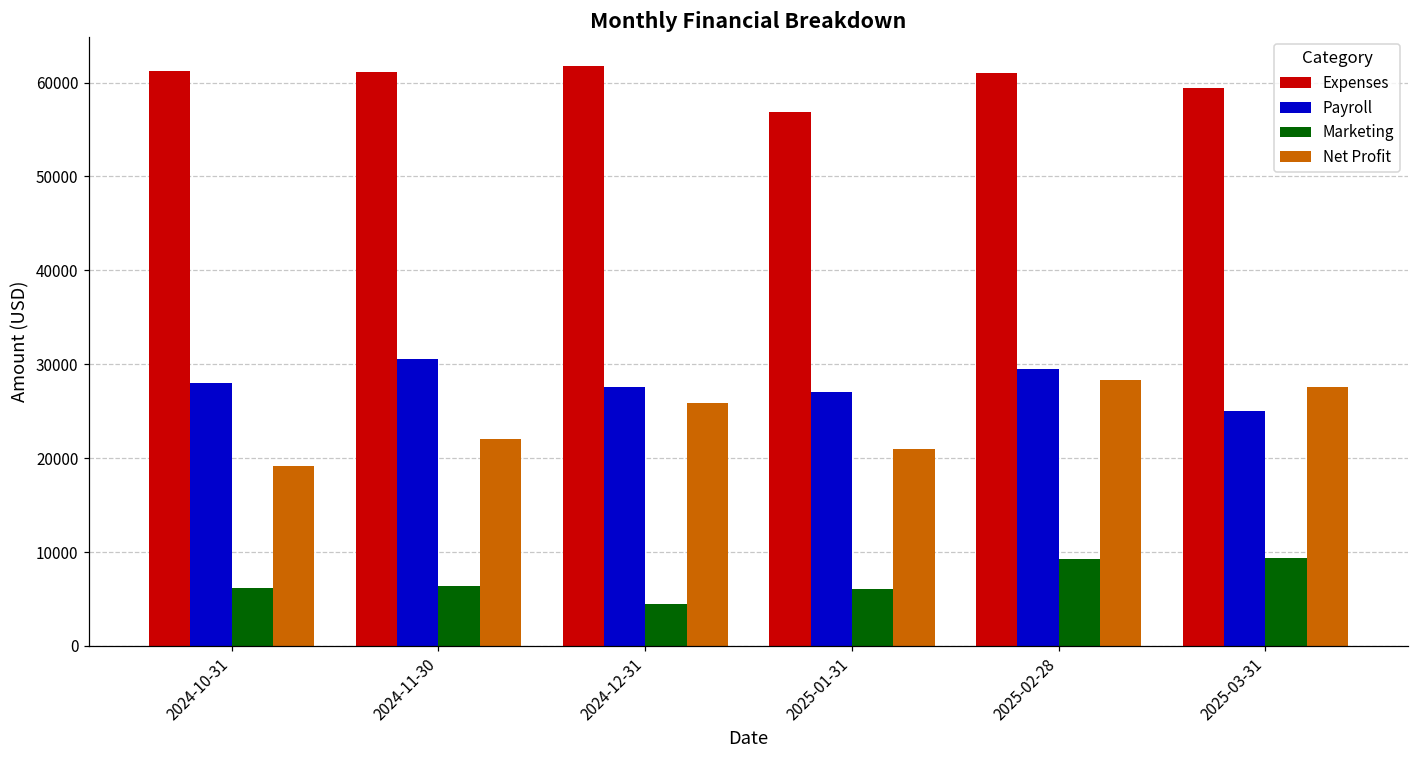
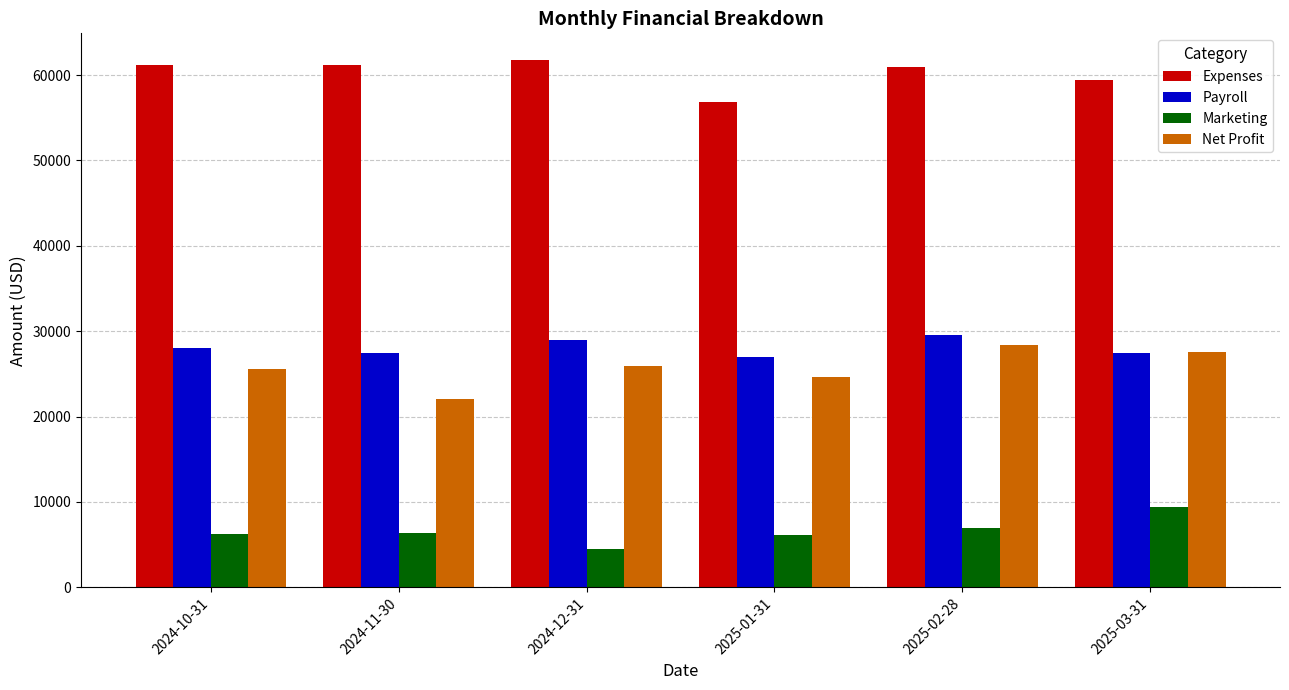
  {
    "Expenses": {
      "2024-10-31": 61000,
      "2024-11-30": 61000,
      "2024-12-31": 62000,
      "2025-01-31": 57000,
      "2025-02-28": 61000,
      "2025-03-31": 59000
    },
    "Payroll": {
      "2024-10-31": 28000,
-     "2024-11-30": 31000,
-     "2024-12-31": 28000,
+     "2024-11-30": 28000,
+     "2024-12-31": 29000,
      "2025-01-31": 27000,
      "2025-02-28": 30000,
-     "2025-03-31": 25000
+     "2025-03-31": 27000
    },
    "Marketing": {
      "2024-10-31": 6000,
      "2024-11-30": 6000,
      "2024-12-31": 4000,
      "2025-01-31": 6000,
-     "2025-02-28": 9000,
+     "2025-02-28": 7000,
      "2025-03-31": 9000
    },
    "Net Profit": {
-     "2024-10-31": 19000,
+     "2024-10-31": 26000,
      "2024-11-30": 22000,
      "2024-12-31": 26000,
-     "2025-01-31": 21000,
+     "2025-01-31": 25000,
      "2025-02-28": 28000,
      "2025-03-31": 28000
    }
  }
